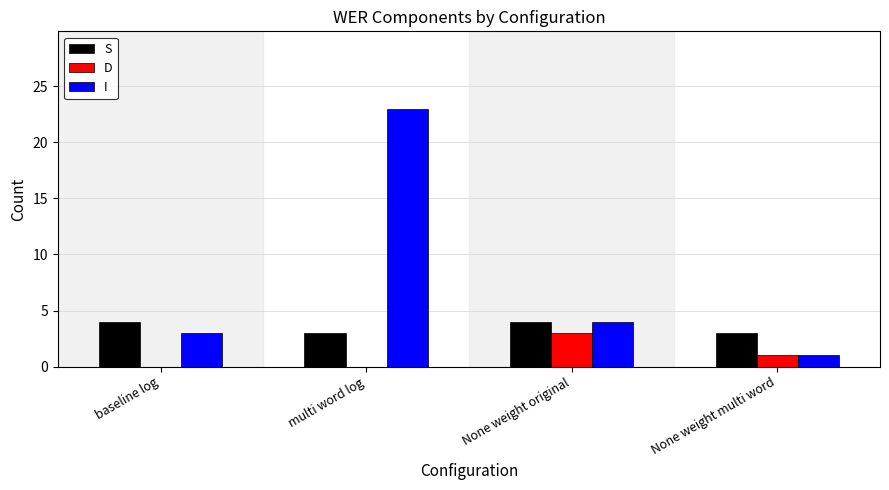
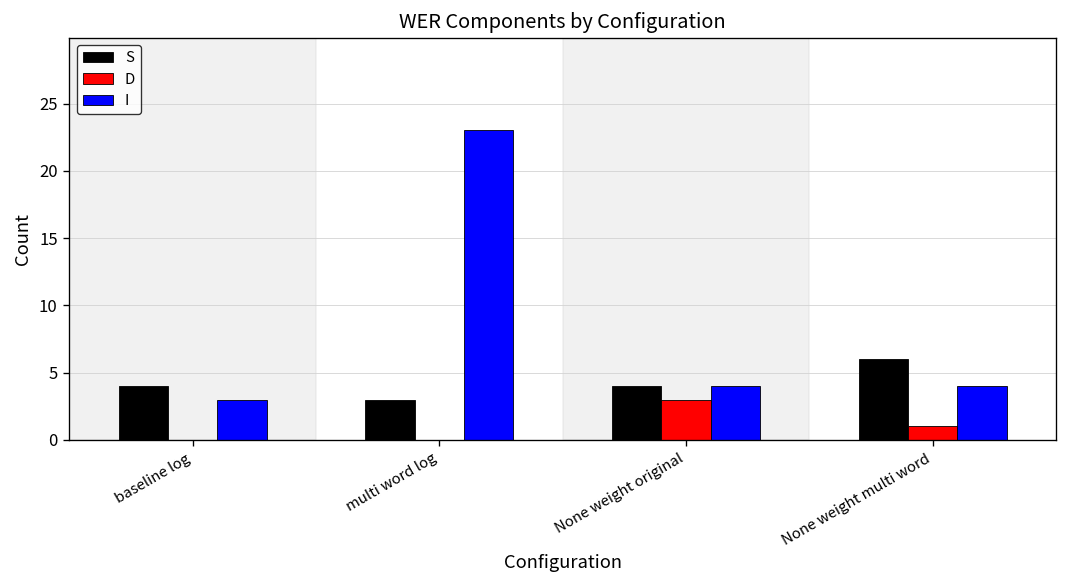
  {
    "S": {
      "baseline log": 4,
      "multi word log": 3,
      "None weight original": 4,
-     "None weight multi word": 3
+     "None weight multi word": 6
    },
    "D": {
      "baseline log": 0,
      "multi word log": 0,
      "None weight original": 3,
      "None weight multi word": 1
    },
    "I": {
      "baseline log": 3,
      "multi word log": 23,
      "None weight original": 4,
-     "None weight multi word": 1
+     "None weight multi word": 4
    }
  }
